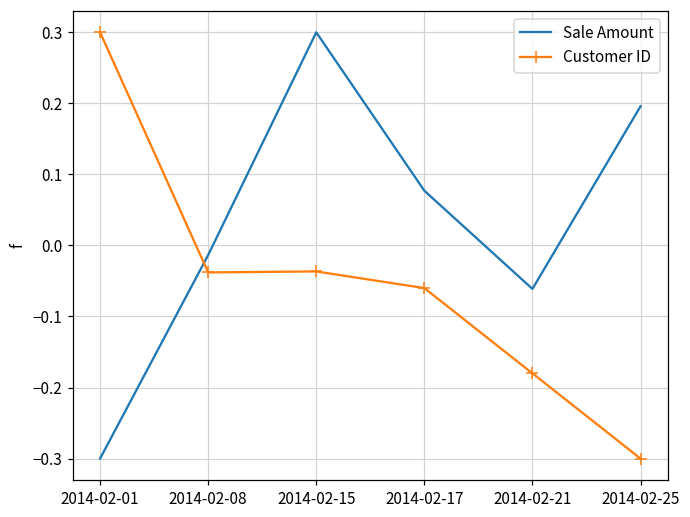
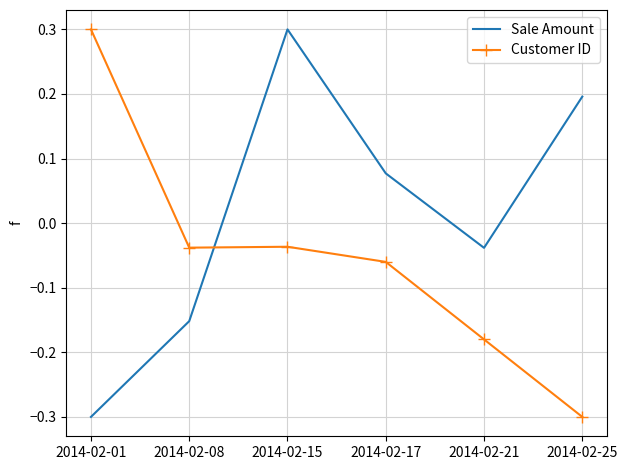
  {
    "Sale Amount": {
      "2014-02-01": -0.30,
-     "2014-02-08": -0.01,
+     "2014-02-08": -0.15,
      "2014-02-15": 0.30,
      "2014-02-17": 0.08,
-     "2014-02-21": -0.06,
+     "2014-02-21": -0.04,
      "2014-02-25": 0.20
    },
    "Customer ID": {
      "2014-02-01": 0.30,
      "2014-02-08": -0.04,
      "2014-02-15": -0.04,
      "2014-02-17": -0.06,
      "2014-02-21": -0.18,
      "2014-02-25": -0.30
    }
  }
